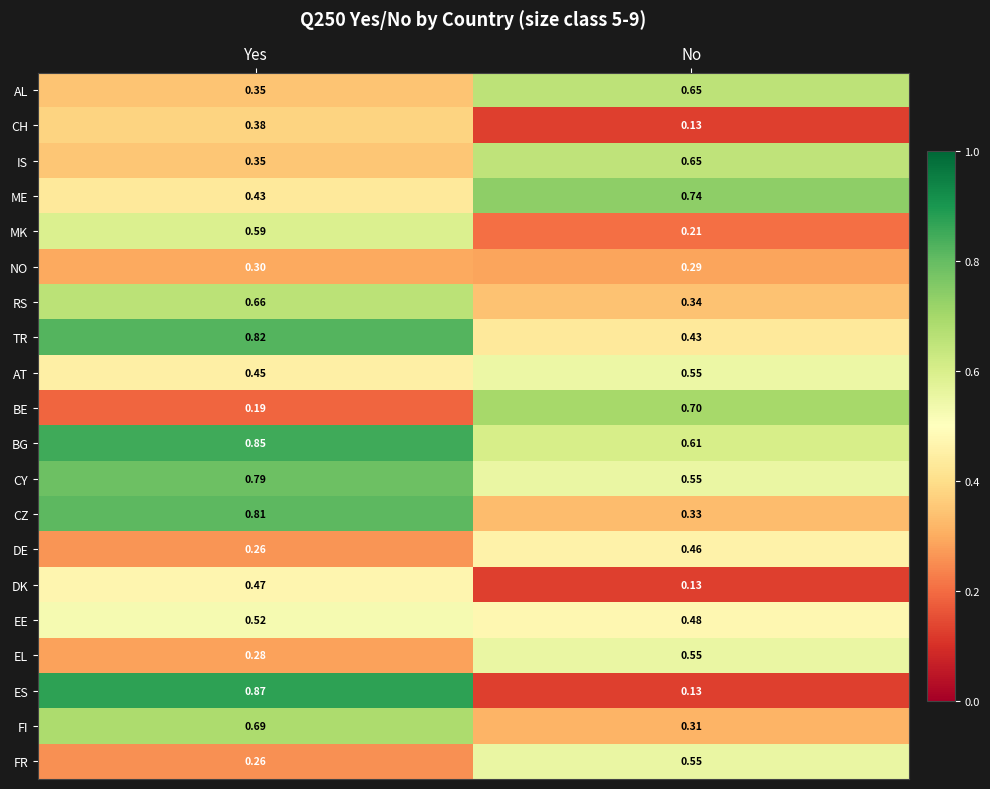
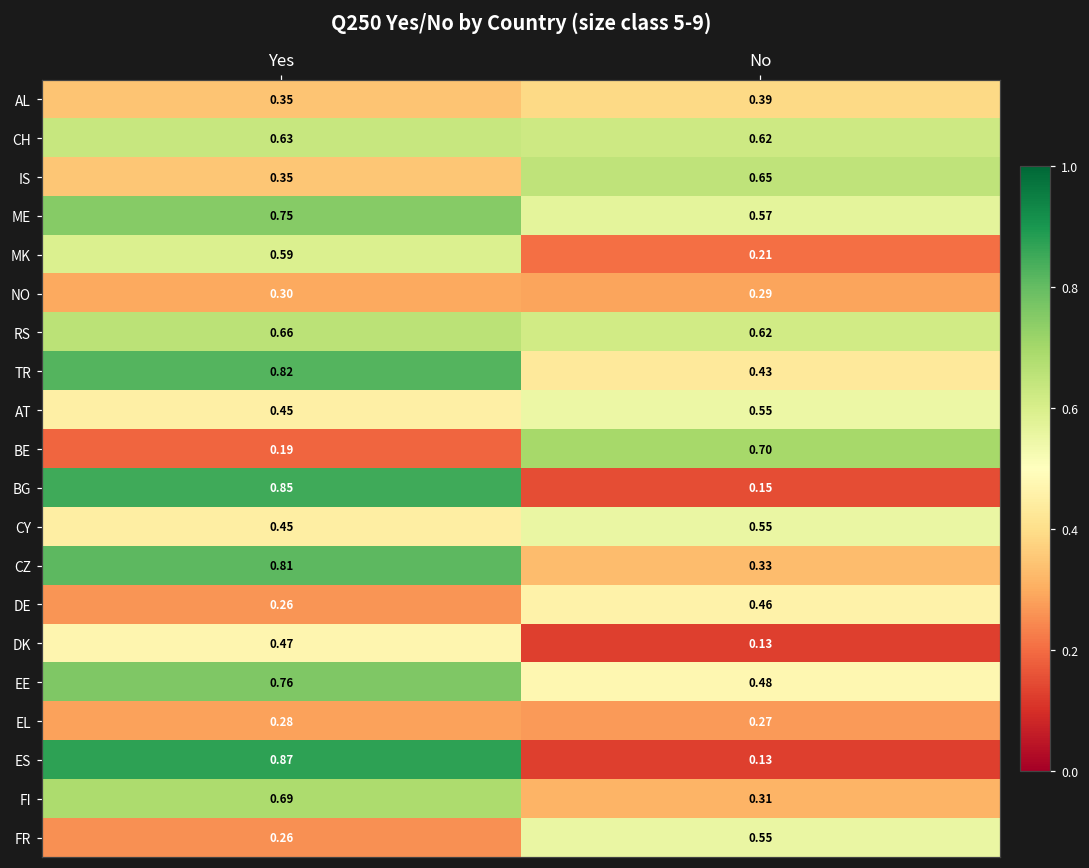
  {
    "AL": {
      "Yes": 0.35,
-     "No": 0.65
+     "No": 0.39
    },
    "CH": {
-     "Yes": 0.38,
-     "No": 0.13
+     "Yes": 0.63,
+     "No": 0.62
    },
    "IS": {
      "Yes": 0.35,
      "No": 0.65
    },
    "ME": {
-     "Yes": 0.43,
-     "No": 0.74
+     "Yes": 0.75,
+     "No": 0.57
    },
    "MK": {
      "Yes": 0.59,
      "No": 0.21
    },
    "NO": {
      "Yes": 0.30,
      "No": 0.29
    },
    "RS": {
      "Yes": 0.66,
-     "No": 0.34
+     "No": 0.62
    },
    "TR": {
      "Yes": 0.82,
      "No": 0.43
    },
    "AT": {
      "Yes": 0.45,
      "No": 0.55
    },
    "BE": {
      "Yes": 0.19,
      "No": 0.70
    },
    "BG": {
      "Yes": 0.85,
-     "No": 0.61
+     "No": 0.15
    },
    "CY": {
-     "Yes": 0.79,
+     "Yes": 0.45,
      "No": 0.55
    },
    "CZ": {
      "Yes": 0.81,
      "No": 0.33
    },
    "DE": {
      "Yes": 0.26,
      "No": 0.46
    },
    "DK": {
      "Yes": 0.47,
      "No": 0.13
    },
    "EE": {
-     "Yes": 0.52,
+     "Yes": 0.76,
      "No": 0.48
    },
    "EL": {
      "Yes": 0.28,
-     "No": 0.55
+     "No": 0.27
    },
    "ES": {
      "Yes": 0.87,
      "No": 0.13
    },
    "FI": {
      "Yes": 0.69,
      "No": 0.31
    },
    "FR": {
      "Yes": 0.26,
      "No": 0.55
    }
  }
